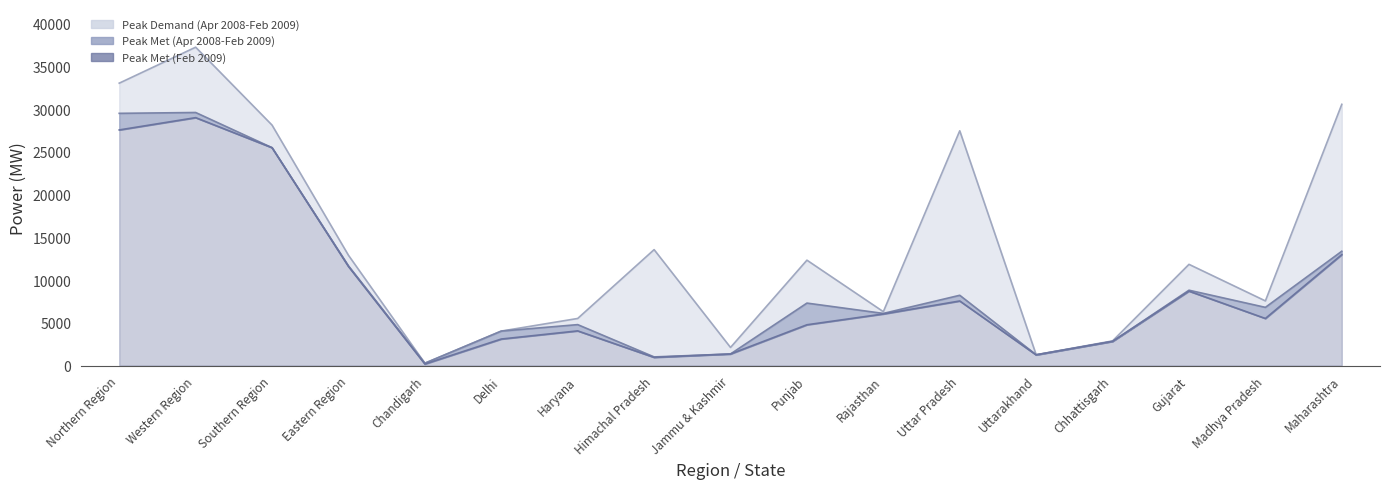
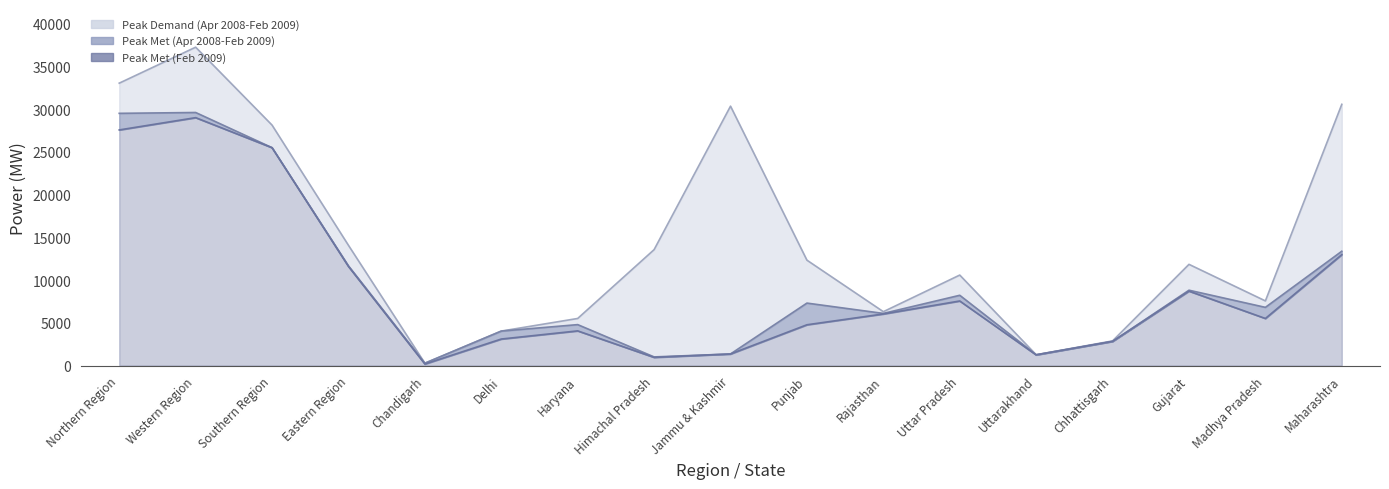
  {
    "Peak Demand (Apr 2008-Feb 2009)": {
      "Northern Region": 33000,
      "Western Region": 37000,
      "Southern Region": 28000,
-     "Eastern Region": 13000,
+     "Eastern Region": 14000,
      "Haryana": 6000,
      "Himachal Pradesh": 14000,
-     "Jammu & Kashmir": 2000,
+     "Jammu & Kashmir": 30000,
      "Punjab": 12000,
-     "Uttar Pradesh": 27000,
+     "Uttar Pradesh": 11000,
      "Gujarat": 12000,
      "Madhya Pradesh": 8000,
      "Maharashtra": 31000
    }
  }
